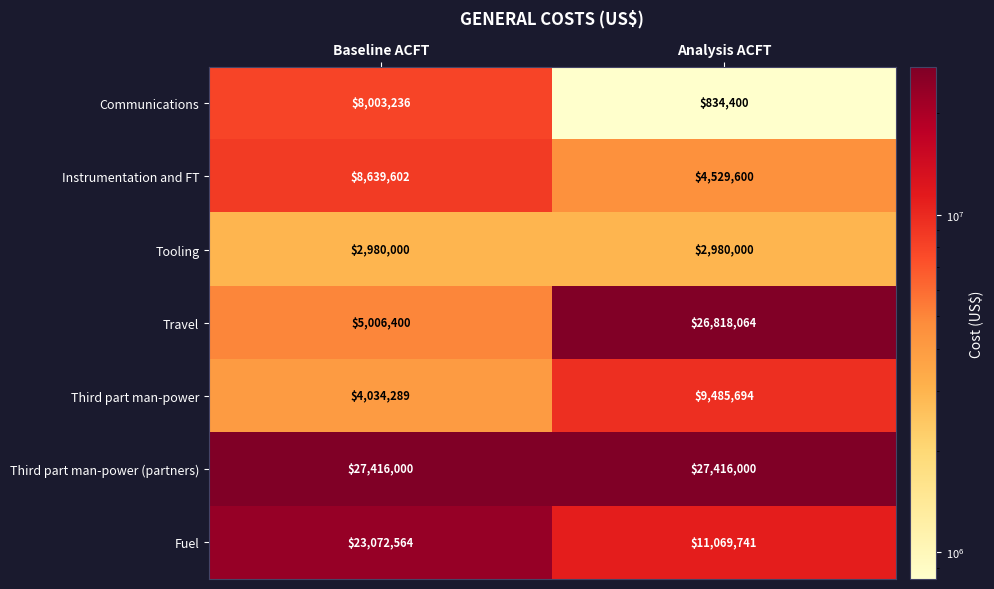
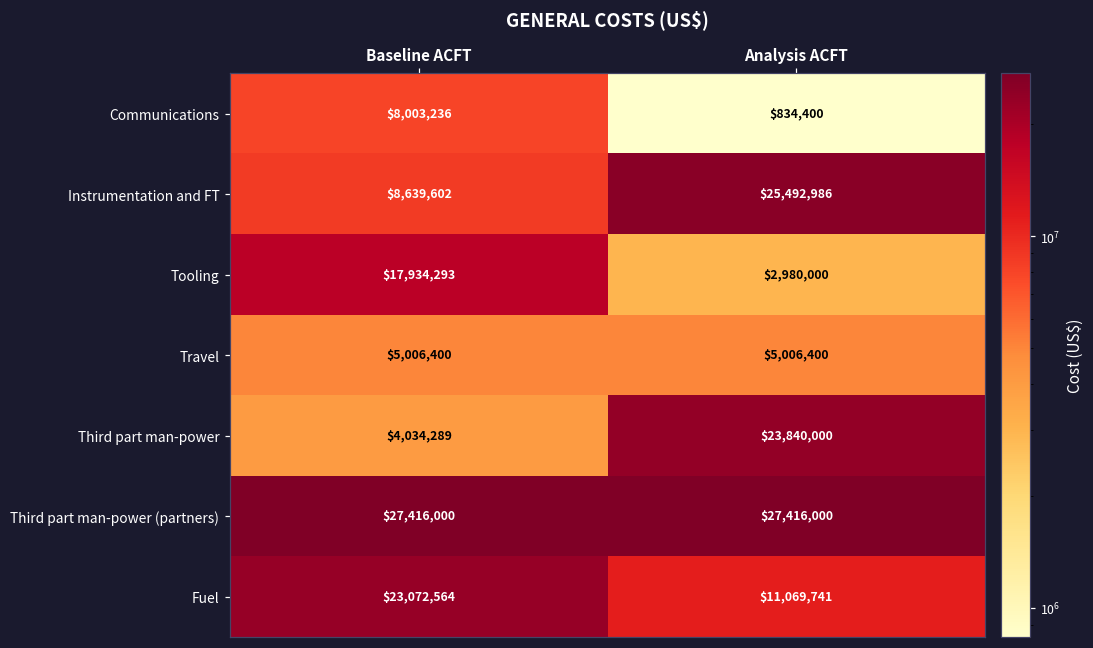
  {
    "Communications": {
      "Baseline ACFT": "$8,003,236",
      "Analysis ACFT": "$834,400"
    },
    "Instrumentation and FT": {
      "Baseline ACFT": "$8,639,602",
-     "Analysis ACFT": "$4,529,600"
+     "Analysis ACFT": "$25,492,986"
    },
    "Tooling": {
-     "Baseline ACFT": "$2,980,000",
+     "Baseline ACFT": "$17,934,293",
      "Analysis ACFT": "$2,980,000"
    },
    "Travel": {
      "Baseline ACFT": "$5,006,400",
-     "Analysis ACFT": "$26,818,064"
+     "Analysis ACFT": "$5,006,400"
    },
    "Third part man-power": {
      "Baseline ACFT": "$4,034,289",
-     "Analysis ACFT": "$9,485,694"
+     "Analysis ACFT": "$23,840,000"
    },
    "Third part man-power (partners)": {
      "Baseline ACFT": "$27,416,000",
      "Analysis ACFT": "$27,416,000"
    },
    "Fuel": {
      "Baseline ACFT": "$23,072,564",
      "Analysis ACFT": "$11,069,741"
    }
  }
